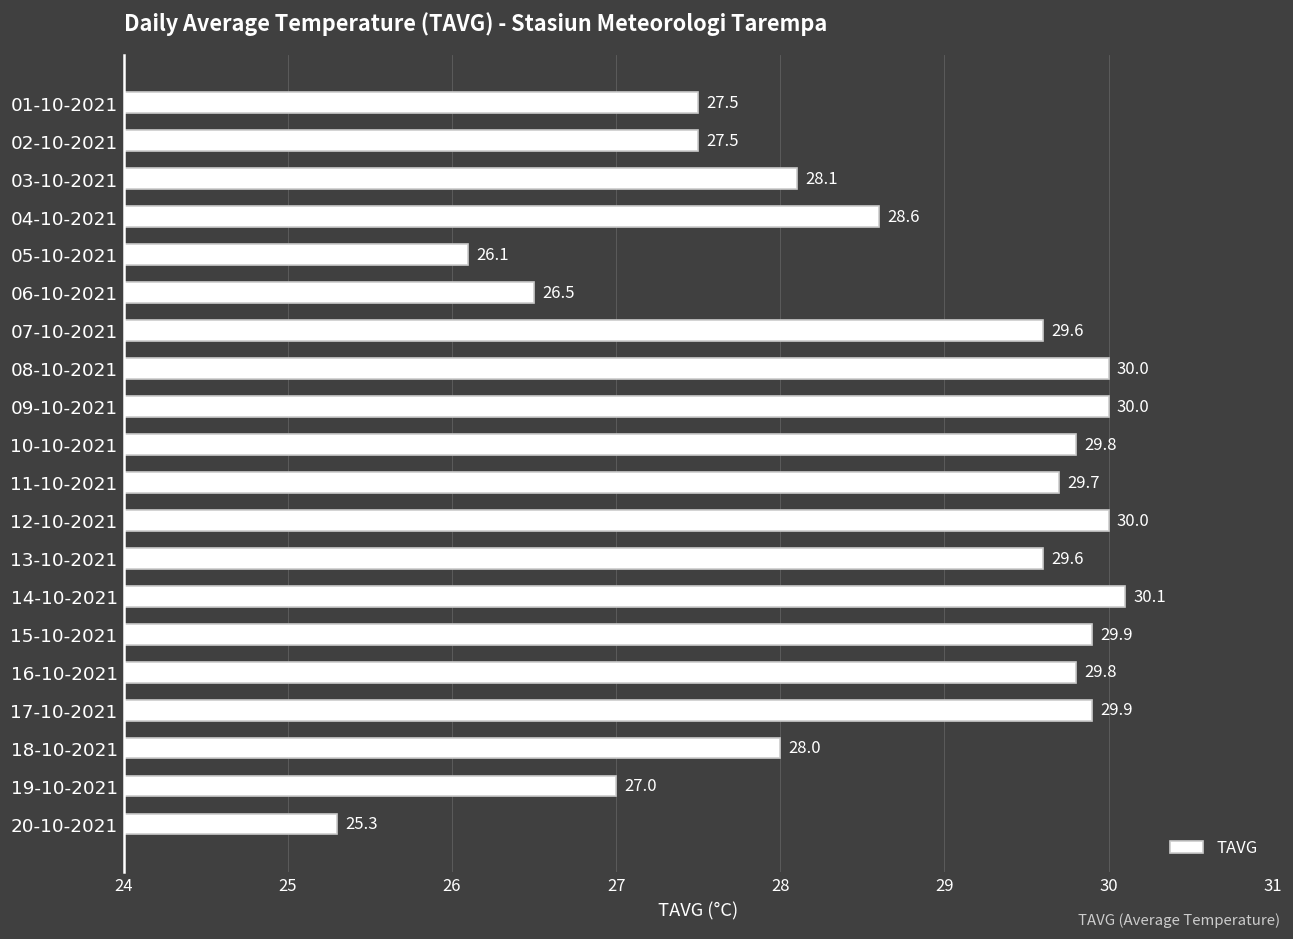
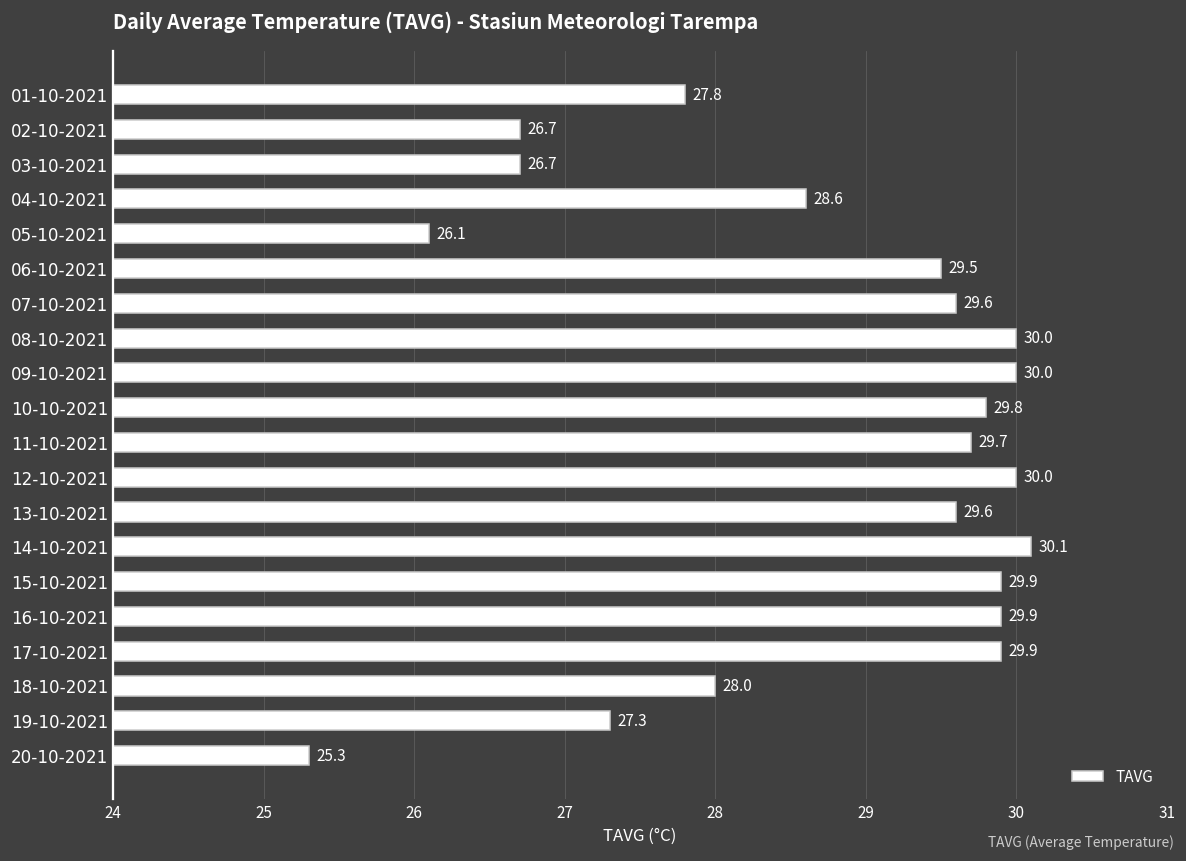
  {
-   "01-10-2021": 27.5,
-   "02-10-2021": 27.5,
-   "03-10-2021": 28.1,
+   "01-10-2021": 27.8,
+   "02-10-2021": 26.7,
+   "03-10-2021": 26.7,
    "04-10-2021": 28.6,
    "05-10-2021": 26.1,
-   "06-10-2021": 26.5,
+   "06-10-2021": 29.5,
    "07-10-2021": 29.6,
    "08-10-2021": 30.0,
    "09-10-2021": 30.0,
    "10-10-2021": 29.8,
    "11-10-2021": 29.7,
    "12-10-2021": 30.0,
    "13-10-2021": 29.6,
    "14-10-2021": 30.1,
    "15-10-2021": 29.9,
-   "16-10-2021": 29.8,
+   "16-10-2021": 29.9,
    "17-10-2021": 29.9,
    "18-10-2021": 28.0,
-   "19-10-2021": 27.0,
+   "19-10-2021": 27.3,
    "20-10-2021": 25.3
  }
